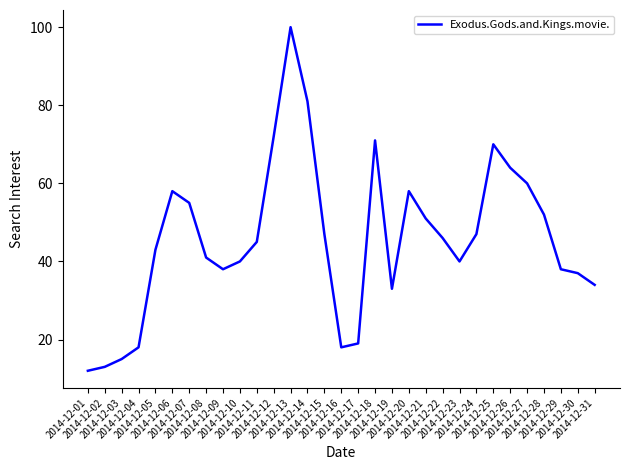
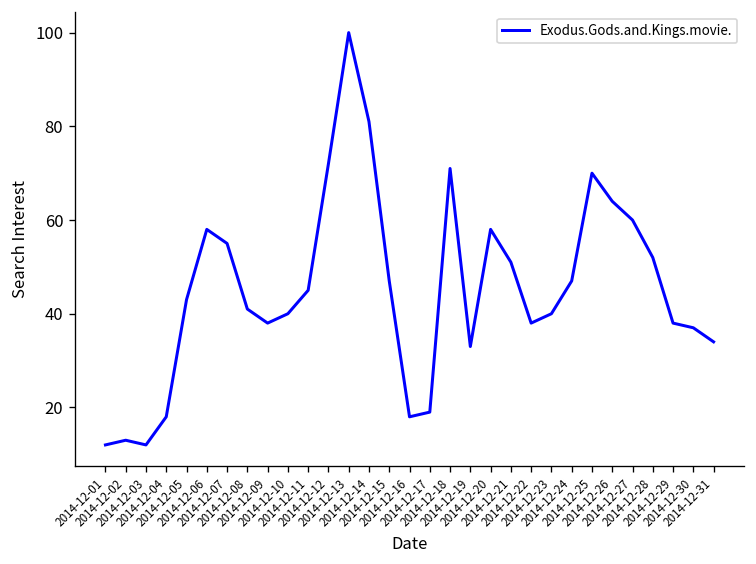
  {
    "2014-12-01": 12,
    "2014-12-02": 13,
-   "2014-12-03": 15,
+   "2014-12-03": 12,
    "2014-12-04": 18,
    "2014-12-05": 43,
    "2014-12-06": 58,
    "2014-12-07": 55,
    "2014-12-08": 41,
    "2014-12-09": 38,
    "2014-12-10": 40,
    "2014-12-11": 45,
    "2014-12-12": 72,
    "2014-12-13": 100,
    "2014-12-14": 81,
    "2014-12-15": 47,
    "2014-12-16": 18,
    "2014-12-17": 19,
    "2014-12-18": 71,
    "2014-12-19": 33,
    "2014-12-20": 58,
    "2014-12-21": 51,
-   "2014-12-22": 46,
+   "2014-12-22": 38,
    "2014-12-23": 40,
    "2014-12-24": 47,
    "2014-12-25": 70,
    "2014-12-26": 64,
    "2014-12-27": 60,
    "2014-12-28": 52,
    "2014-12-29": 38,
    "2014-12-30": 37,
    "2014-12-31": 34
  }
